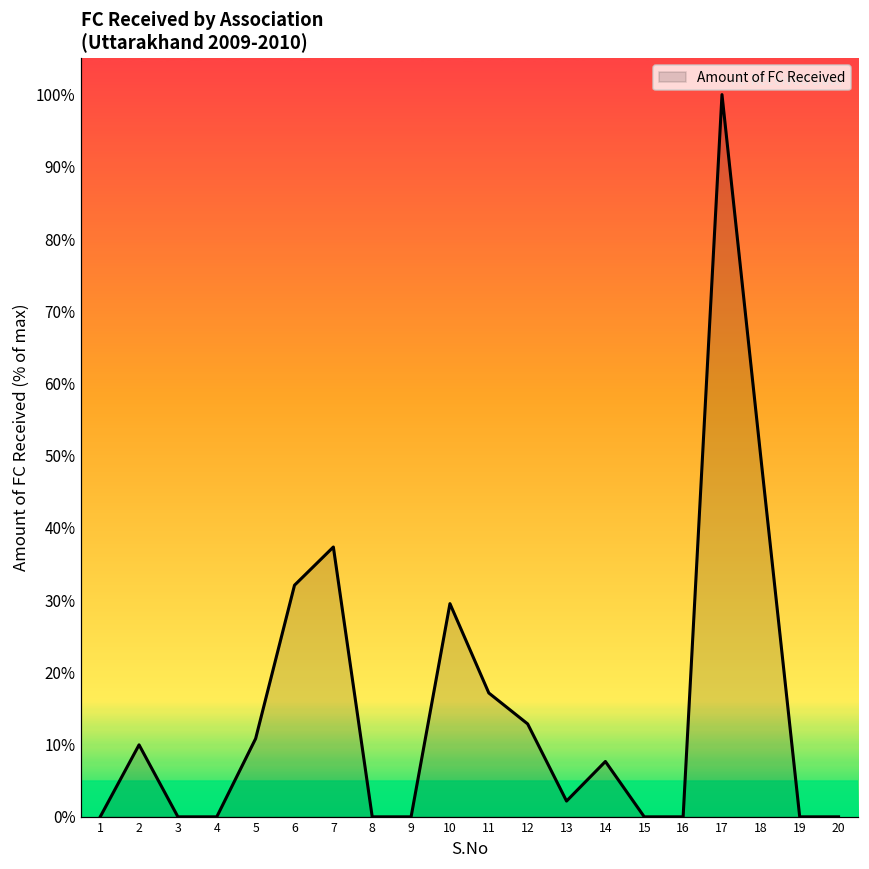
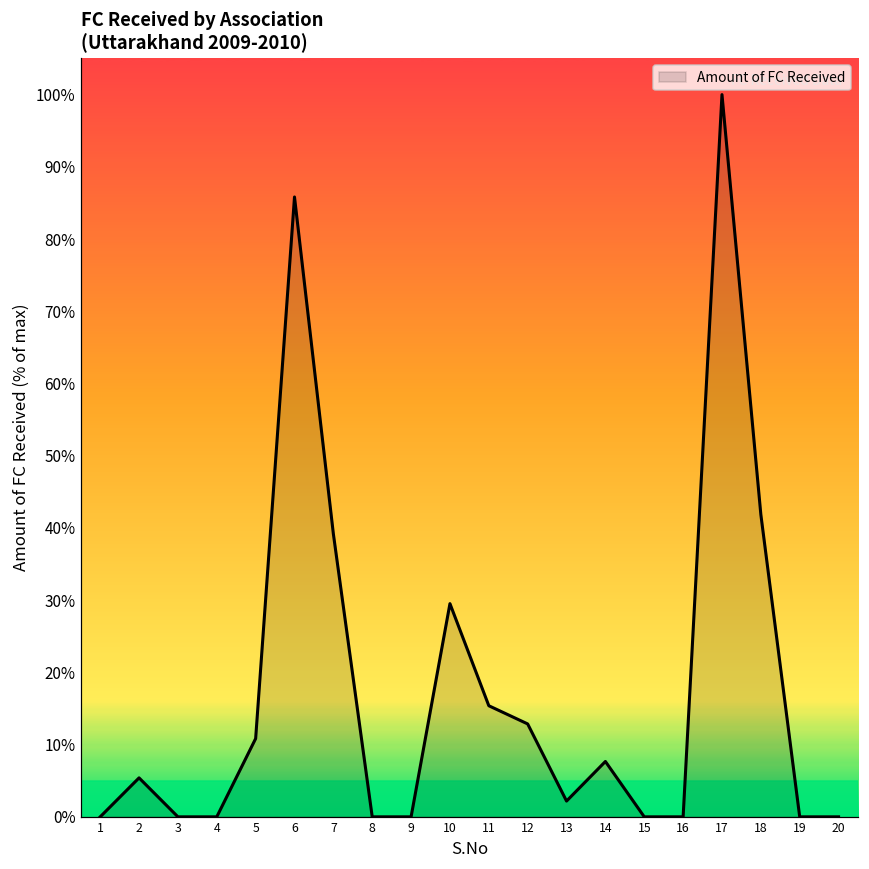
  {
-   "2": "10%",
+   "2": "5%",
    "5": "11%",
-   "6": "32%",
-   "7": "37%",
+   "6": "86%",
+   "7": "39%",
    "10": "30%",
-   "11": "17%",
+   "11": "15%",
    "12": "13%",
    "14": "8%",
    "17": "100%",
-   "18": "50%"
+   "18": "42%"
  }
